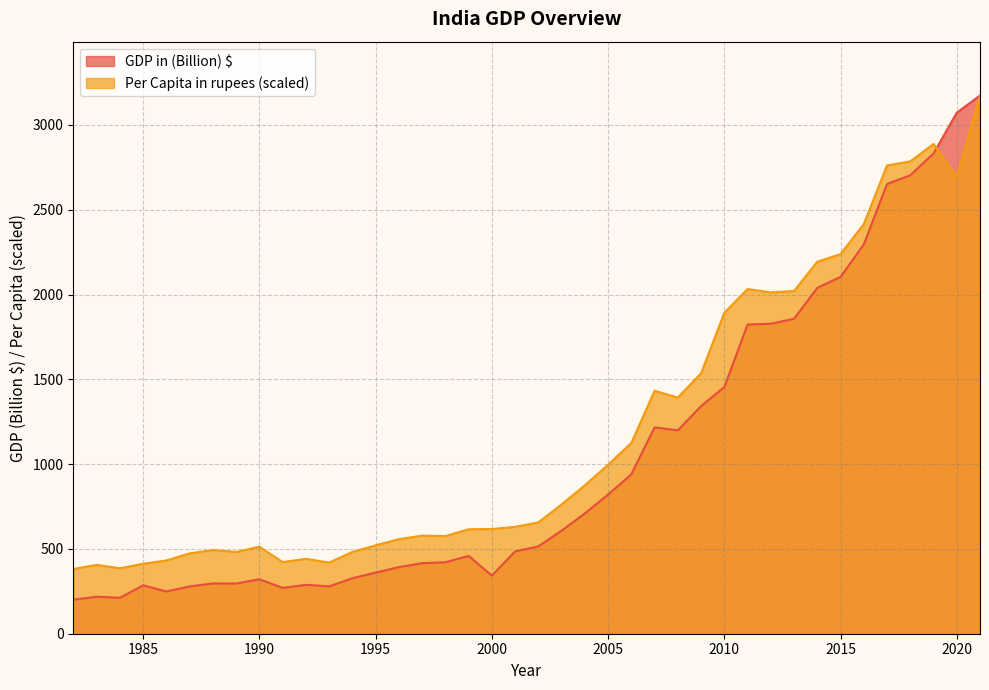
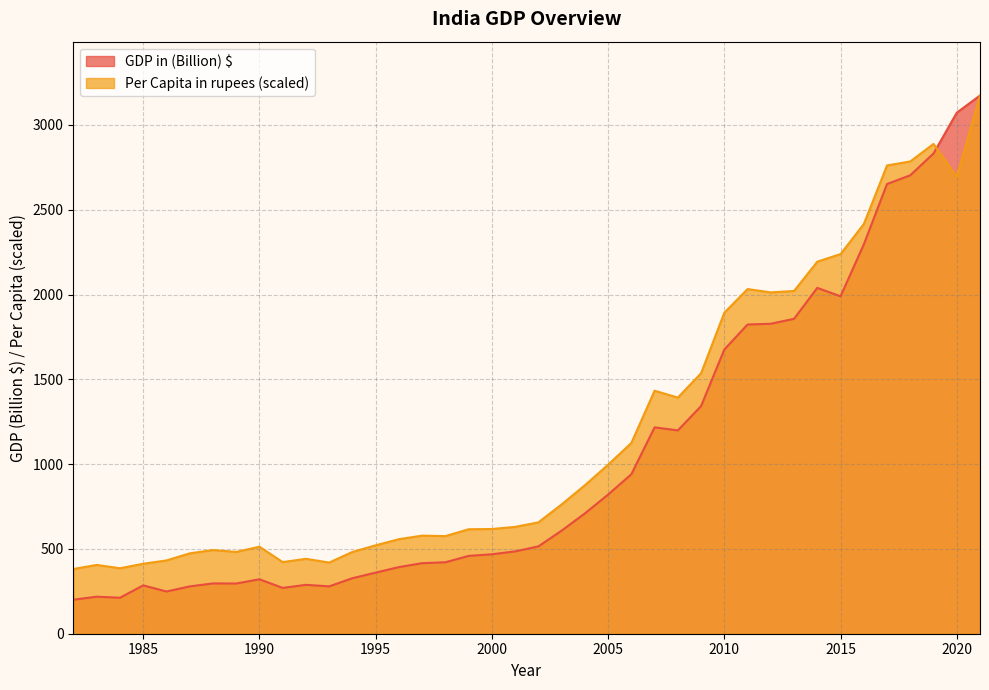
  {
    "GDP in (Billion) $": {
      "1985": 290,
      "1990": 320,
      "1995": 360,
-     "2000": 340,
+     "2000": 470,
      "2005": 820,
-     "2010": 1450,
-     "2015": 2100,
+     "2010": 1680,
+     "2015": 1990,
      "2020": 3070
    },
    "Per Capita in rupees (scaled)": {
      "1985": 410,
      "1990": 510,
      "1995": 520,
      "2000": 620,
      "2005": 1000,
      "2010": 1890,
      "2015": 2240,
      "2020": 2690
    }
  }
